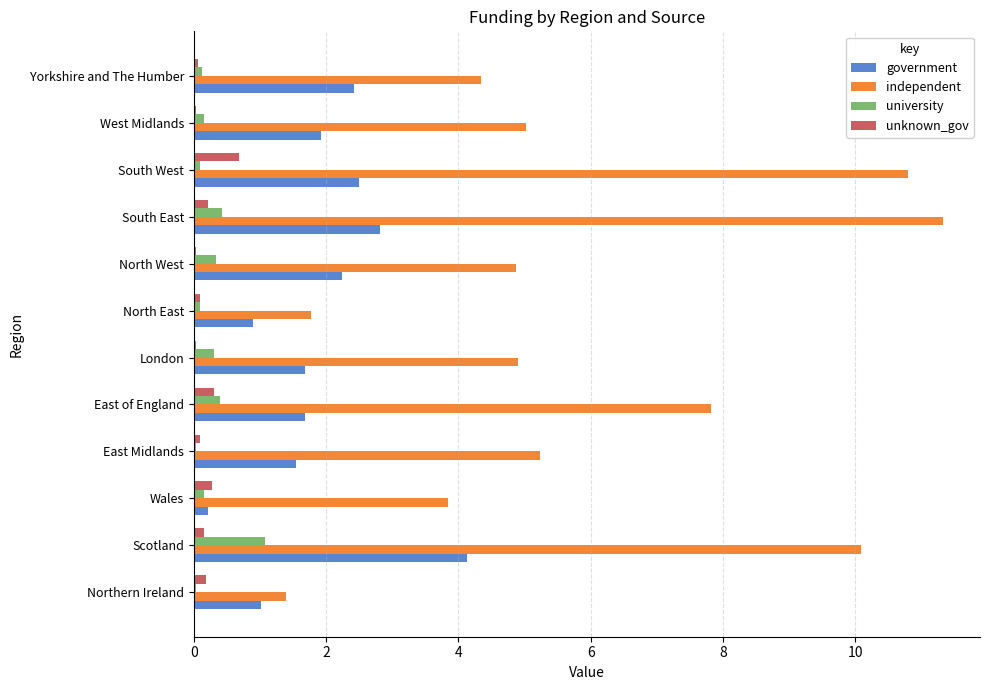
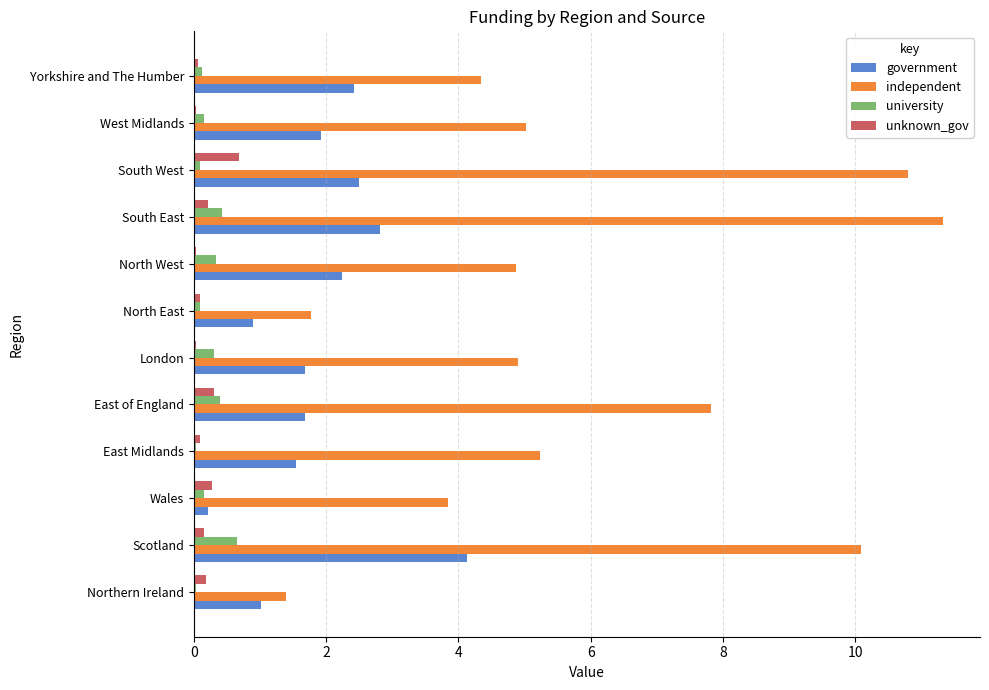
  {
    "government": {
      "Yorkshire and The Humber": 2.4,
      "West Midlands": 1.9,
      "South West": 2.5,
      "South East": 2.8,
      "North West": 2.2,
      "North East": 0.9,
      "London": 1.7,
      "East of England": 1.7,
      "East Midlands": 1.6,
      "Wales": 0.2,
      "Scotland": 4.1,
      "Northern Ireland": 1.0
    },
    "independent": {
      "Yorkshire and The Humber": 4.3,
      "West Midlands": 5.0,
      "South West": 10.8,
      "South East": 11.3,
      "North West": 4.9,
      "North East": 1.8,
      "London": 4.9,
      "East of England": 7.8,
      "East Midlands": 5.2,
      "Wales": 3.8,
      "Scotland": 10.1,
      "Northern Ireland": 1.4
    },
    "university": {
      "Yorkshire and The Humber": 0.1,
      "West Midlands": 0.2,
      "South West": 0.1,
      "South East": 0.4,
      "North West": 0.3,
      "North East": 0.1,
      "London": 0.3,
      "East of England": 0.4,
      "Wales": 0.2,
-     "Scotland": 1.1
+     "Scotland": 0.7
    },
    "unknown_gov": {
      "Yorkshire and The Humber": 0.1,
      "South West": 0.7,
      "South East": 0.2,
      "North East": 0.1,
      "East of England": 0.3,
      "East Midlands": 0.1,
      "Wales": 0.3,
      "Scotland": 0.2,
      "Northern Ireland": 0.2
    }
  }
